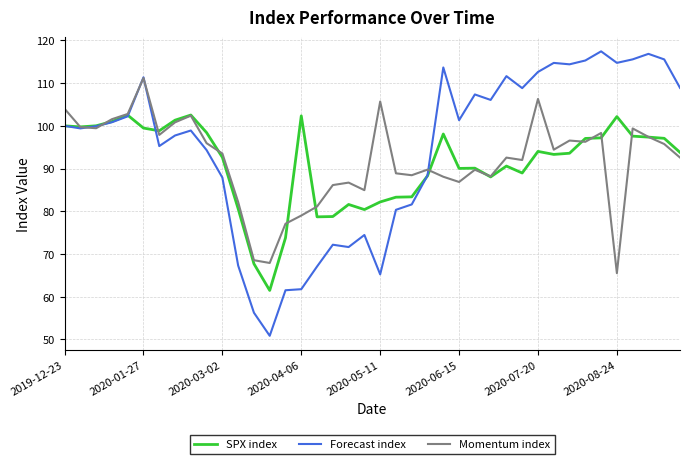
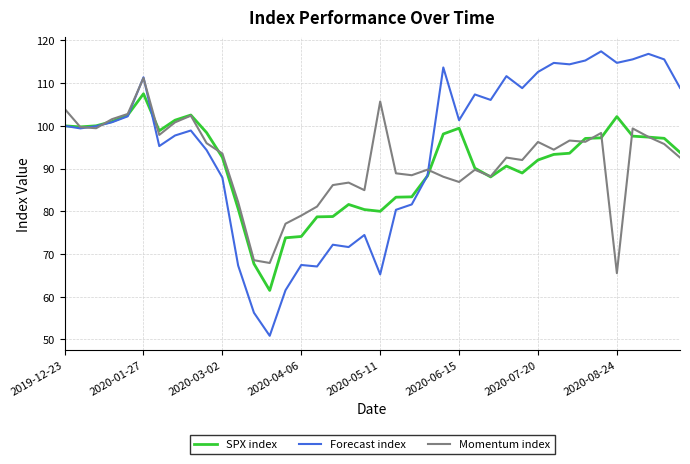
  {
    "SPX index": {
-     "2020-01-27": 99,
+     "2020-01-27": 108,
      "2020-03-02": 93,
-     "2020-04-06": 102,
-     "2020-05-11": 82,
-     "2020-06-15": 90,
-     "2020-07-20": 94,
+     "2020-04-06": 74,
+     "2020-05-11": 80,
+     "2020-06-15": 99,
+     "2020-07-20": 92,
      "2020-08-24": 102
    },
    "Forecast index": {
      "2020-03-02": 88,
-     "2020-04-06": 62,
+     "2020-04-06": 67,
      "2020-05-11": 65,
      "2020-06-15": 101,
      "2020-07-20": 113,
      "2020-08-24": 115
    },
    "Momentum index": {
      "2019-12-23": 104,
      "2020-03-02": 94,
      "2020-04-06": 79,
      "2020-05-11": 106,
      "2020-06-15": 87,
-     "2020-07-20": 106,
+     "2020-07-20": 96,
      "2020-08-24": 66
    }
  }
